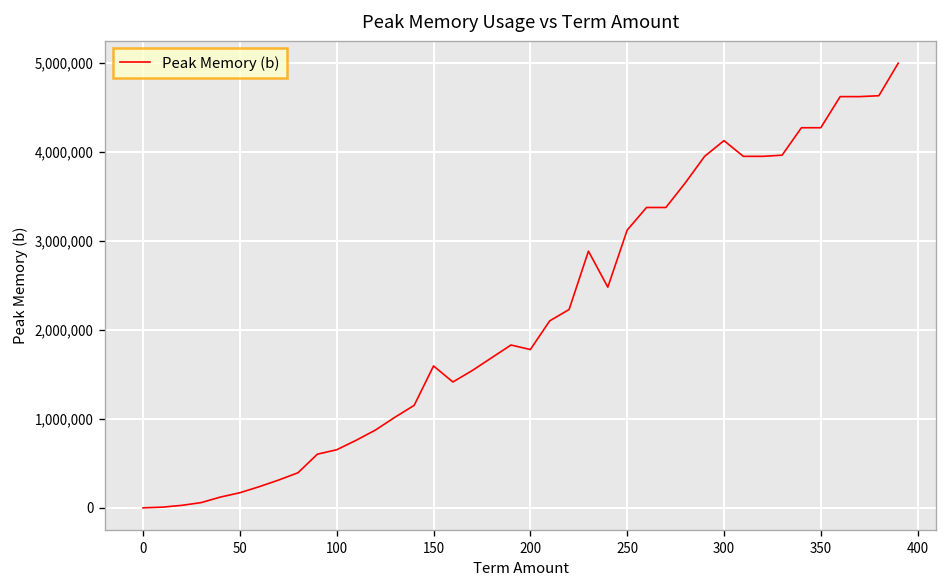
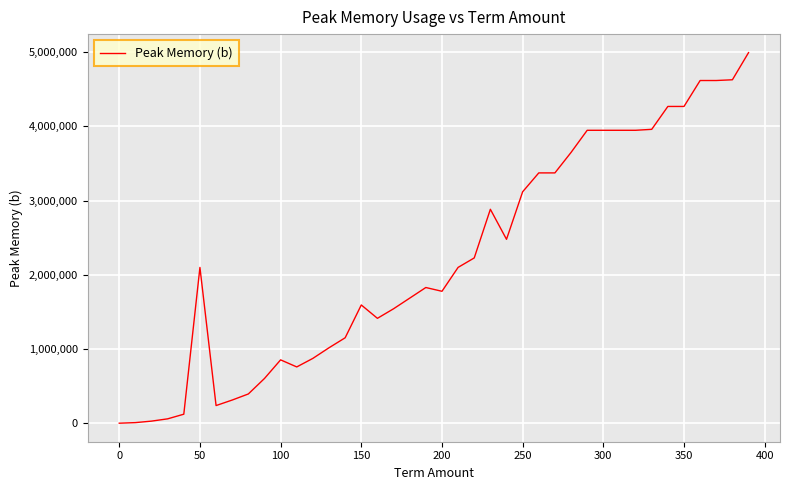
  {
    "0": "0",
-   "50": "200,000",
-   "100": "700,000",
+   "50": "2,100,000",
+   "100": "900,000",
    "150": "1,600,000",
    "200": "1,800,000",
    "250": "3,100,000",
-   "300": "4,100,000",
+   "300": "3,900,000",
    "350": "4,300,000"
  }
